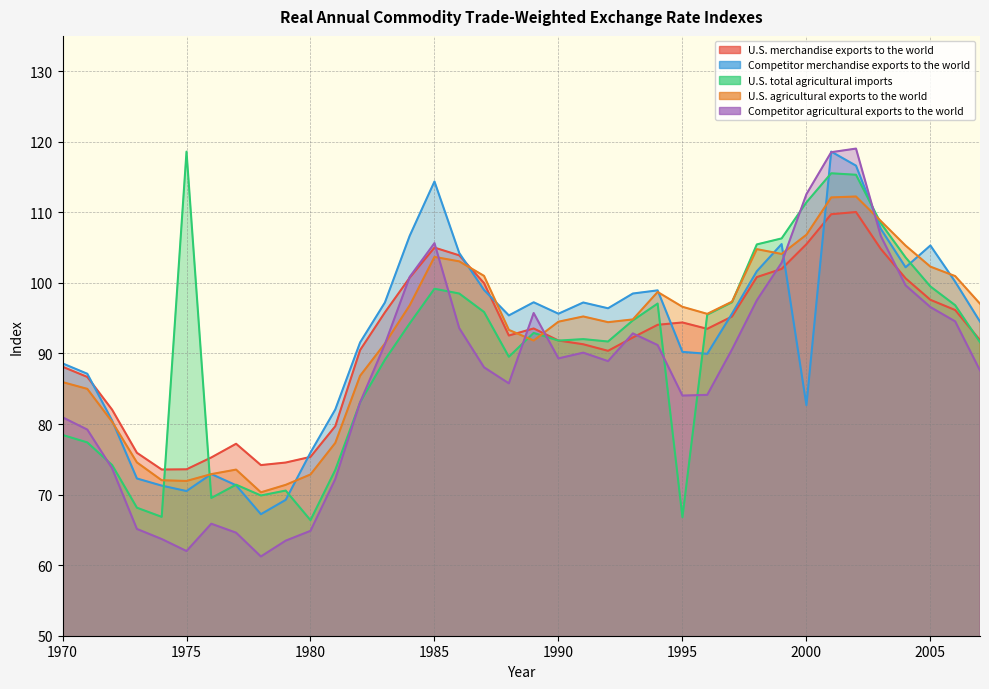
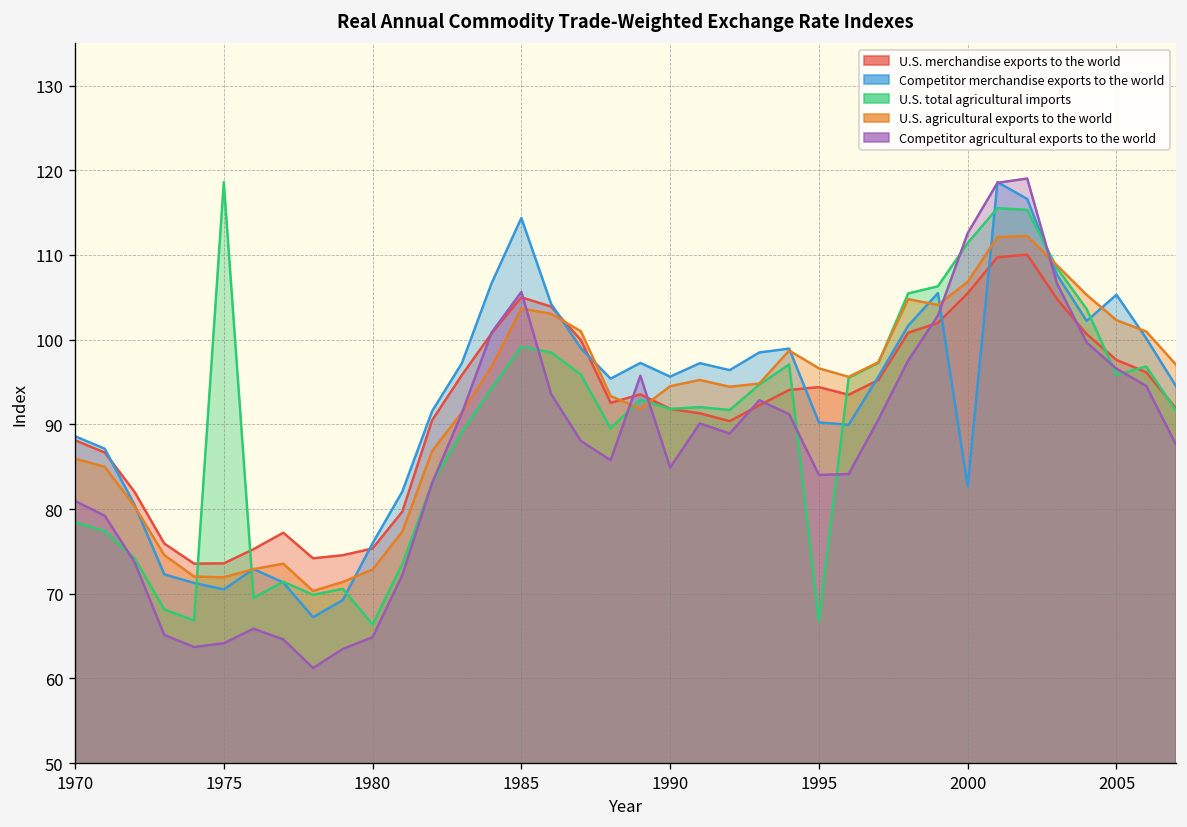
  {
    "Competitor merchandise exports to the world": {
      "1970": 89,
      "1975": 71,
      "1980": 76,
      "1985": 114,
      "1990": 96,
      "1995": 90,
      "2000": 83,
      "2005": 105
    },
    "U.S. total agricultural imports": {
      "1970": 78,
      "1975": 119,
      "1980": 66,
      "1985": 99,
      "1995": 67,
      "2000": 111,
-     "2005": 99
+     "2005": 96
    },
    "Competitor agricultural exports to the world": {
      "1970": 81,
-     "1975": 62,
+     "1975": 64,
      "1980": 65,
      "1985": 106,
-     "1990": 89,
+     "1990": 85,
      "1995": 84,
      "2000": 113,
      "2005": 97
    }
  }
